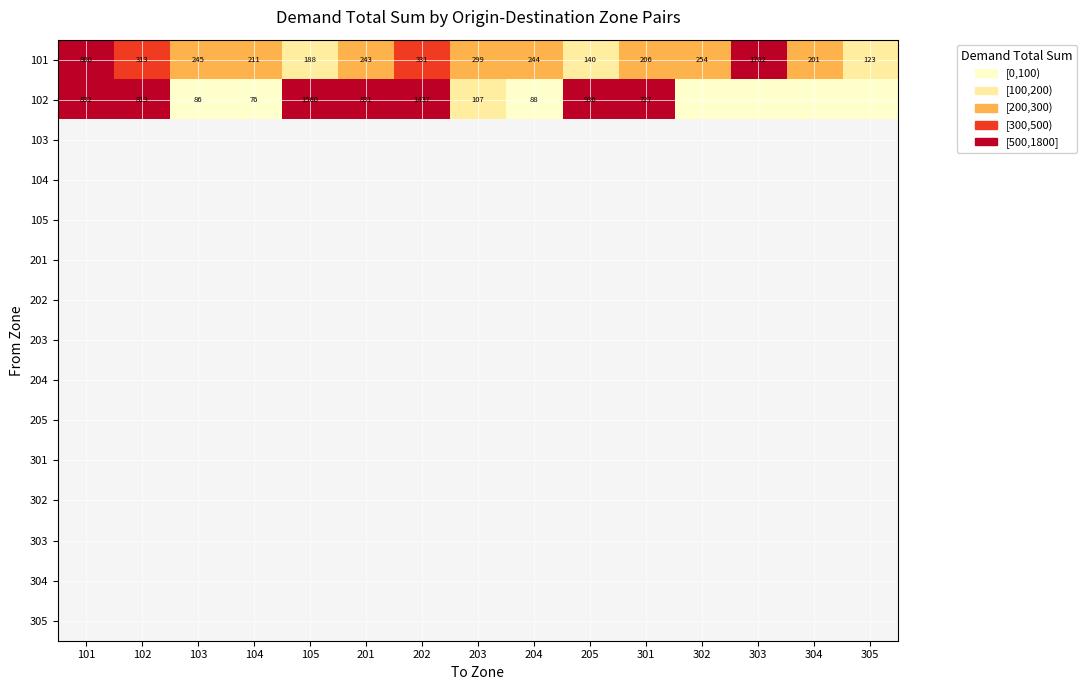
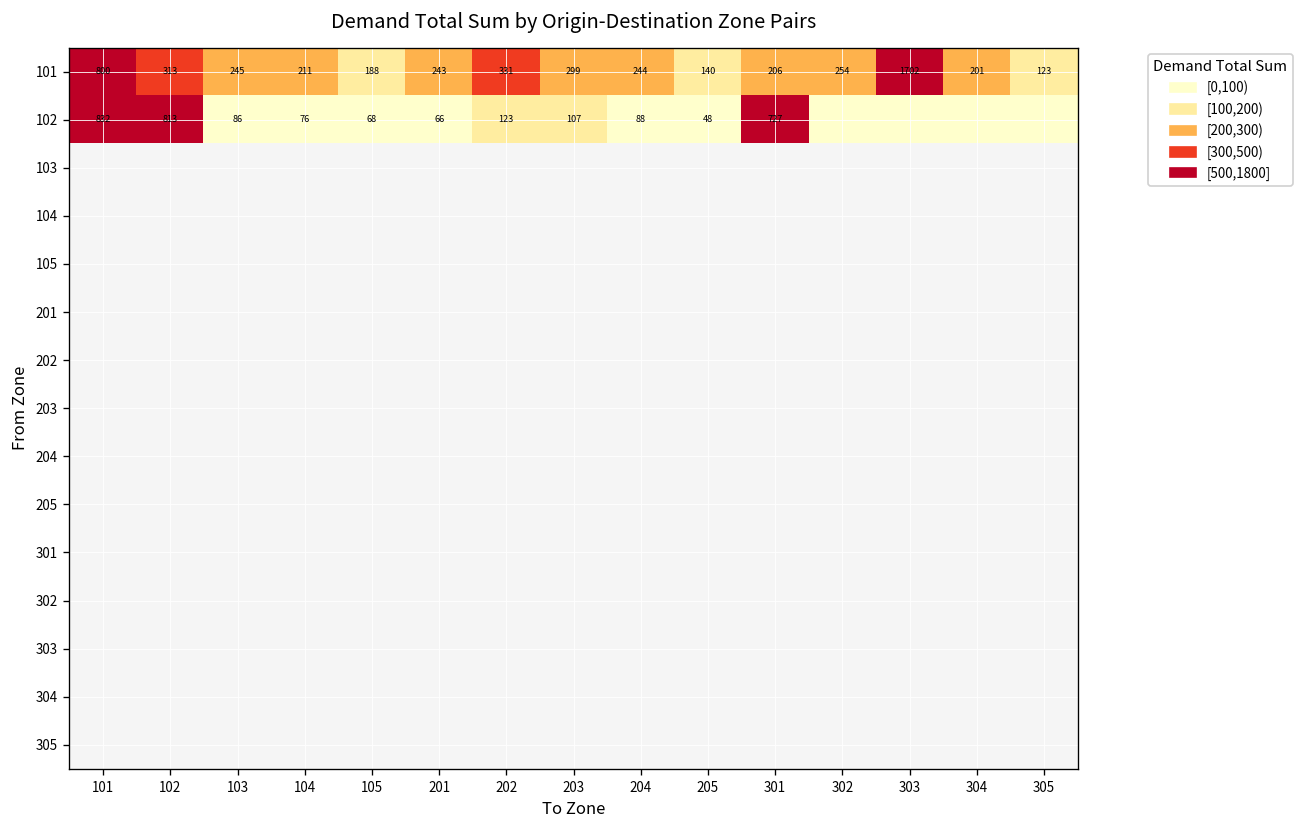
  {
    "101": {
      "101": 800,
      "102": 313,
      "103": 245,
      "104": 211,
      "105": 188,
      "201": 243,
      "202": 331,
      "203": 299,
      "204": 244,
      "205": 140,
      "301": 206,
      "302": 254,
      "303": 1702,
      "304": 201,
      "305": 123
    },
    "102": {
      "101": 832,
      "102": 813,
      "103": 86,
      "104": 76,
-     "105": 1560,
-     "201": 831,
-     "202": 1437,
+     "105": 68,
+     "201": 66,
+     "202": 123,
      "203": 107,
      "204": 88,
-     "205": 936,
+     "205": 48,
      "301": 727
    }
  }
